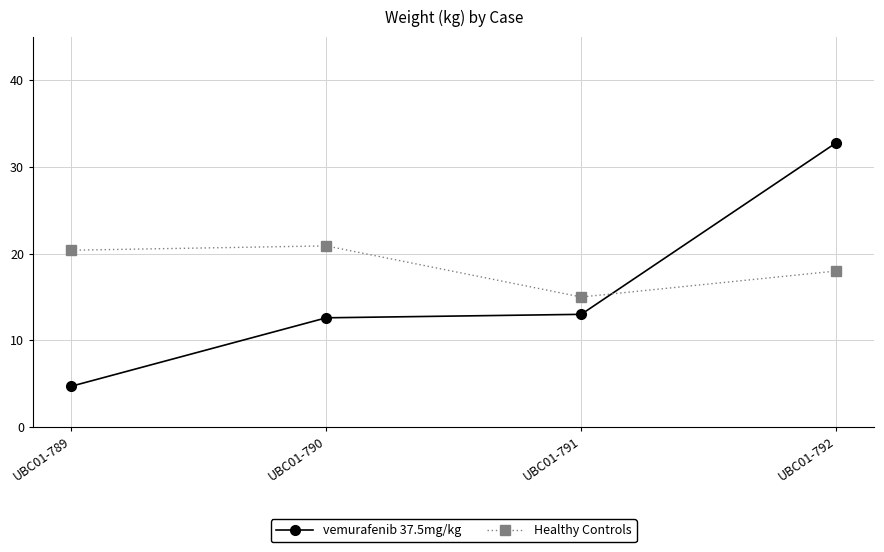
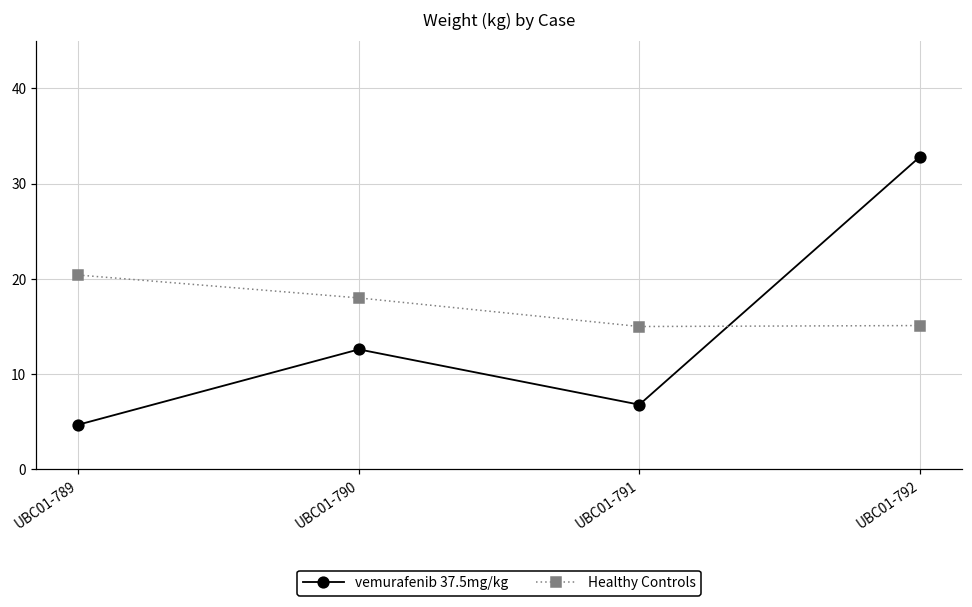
  {
    "vemurafenib 37.5mg/kg": {
      "UBC01-789": 5,
      "UBC01-790": 13,
-     "UBC01-791": 13,
+     "UBC01-791": 7,
      "UBC01-792": 33
    },
    "Healthy Controls": {
      "UBC01-789": 20,
-     "UBC01-790": 21,
+     "UBC01-790": 18,
      "UBC01-791": 15,
-     "UBC01-792": 18
+     "UBC01-792": 15
    }
  }
